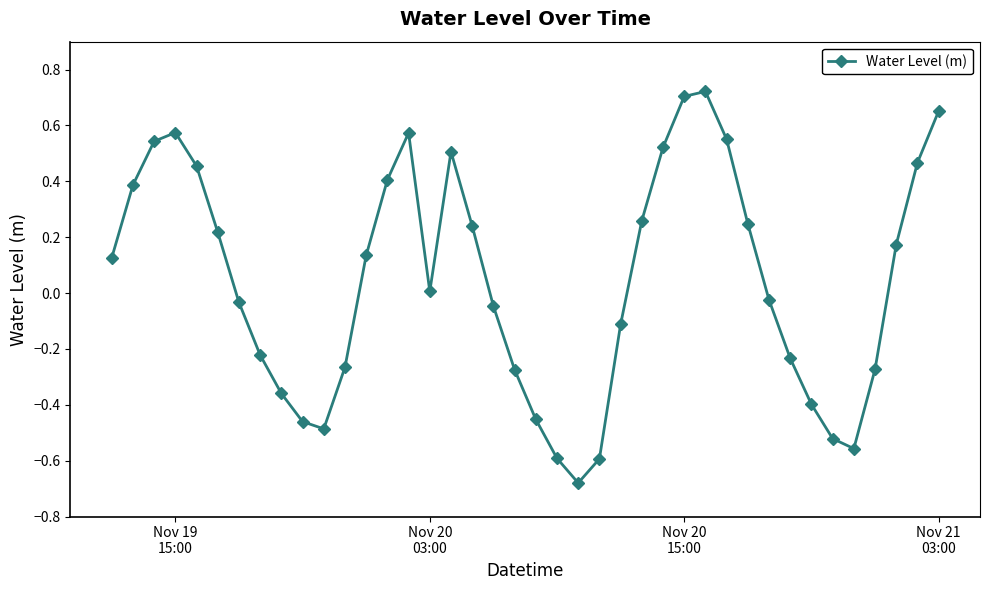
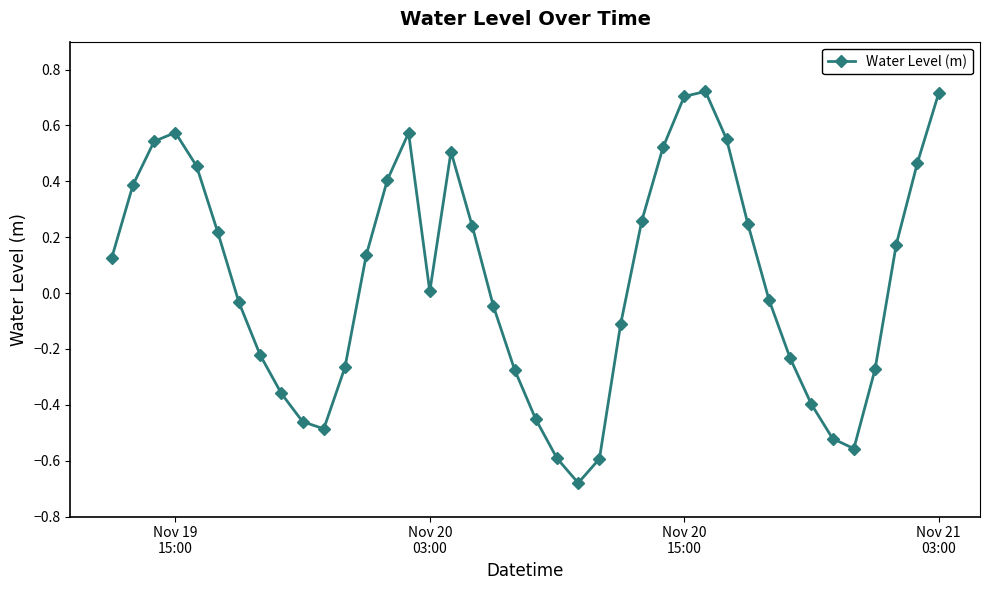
  {
    "Nov 19 15:00": 0.57,
    "Nov 20 03:00": 0.01,
    "Nov 20 15:00": 0.70,
-   "Nov 21 03:00": 0.65
+   "Nov 21 03:00": 0.72
  }
